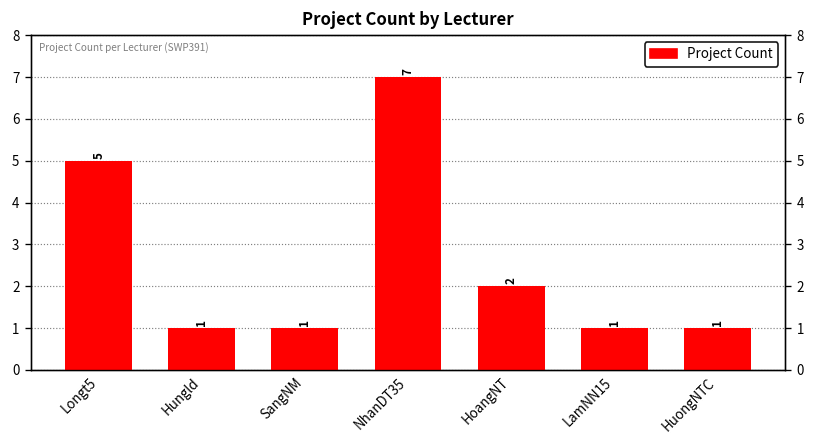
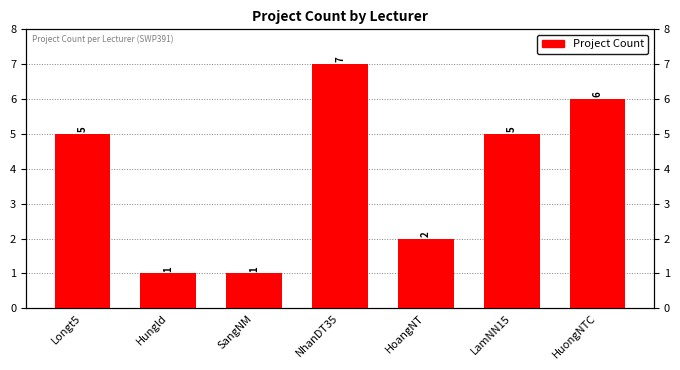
  {
    "Longt5": 5,
    "Hungld": 1,
    "SangNM": 1,
    "NhanDT35": 7,
    "HoangNT": 2,
-   "LamNN15": 1,
-   "HuongNTC": 1
+   "LamNN15": 5,
+   "HuongNTC": 6
  }
